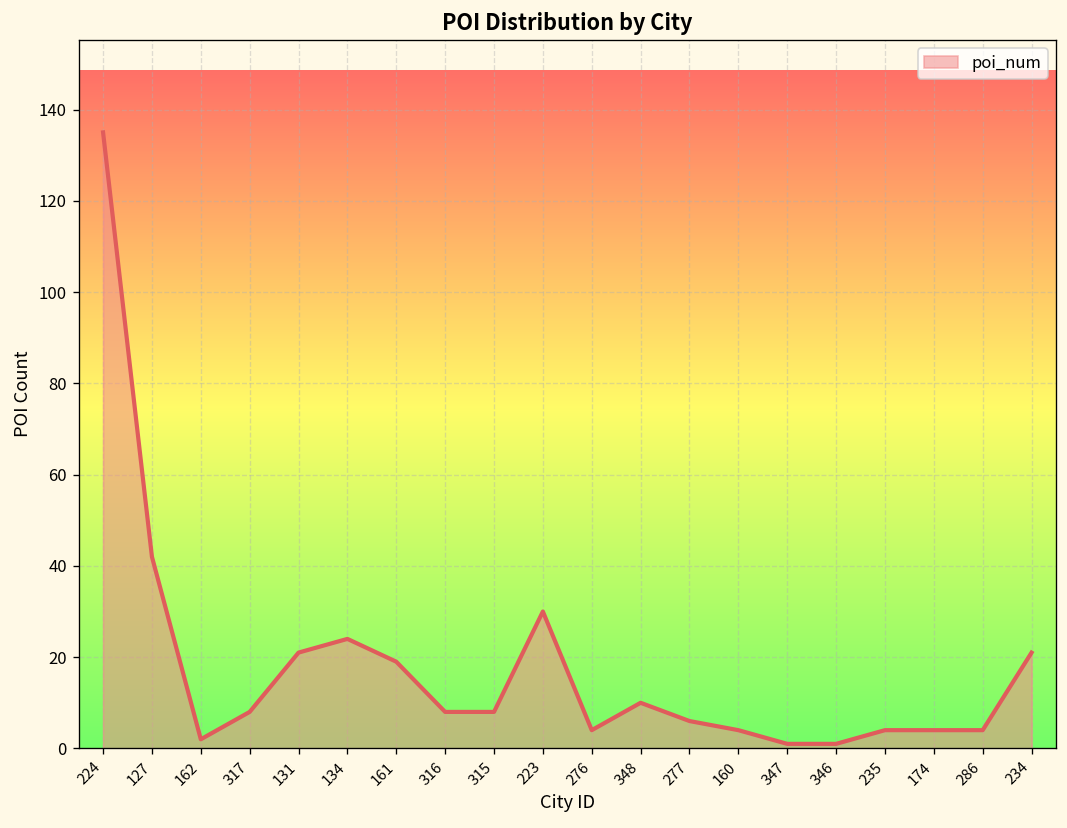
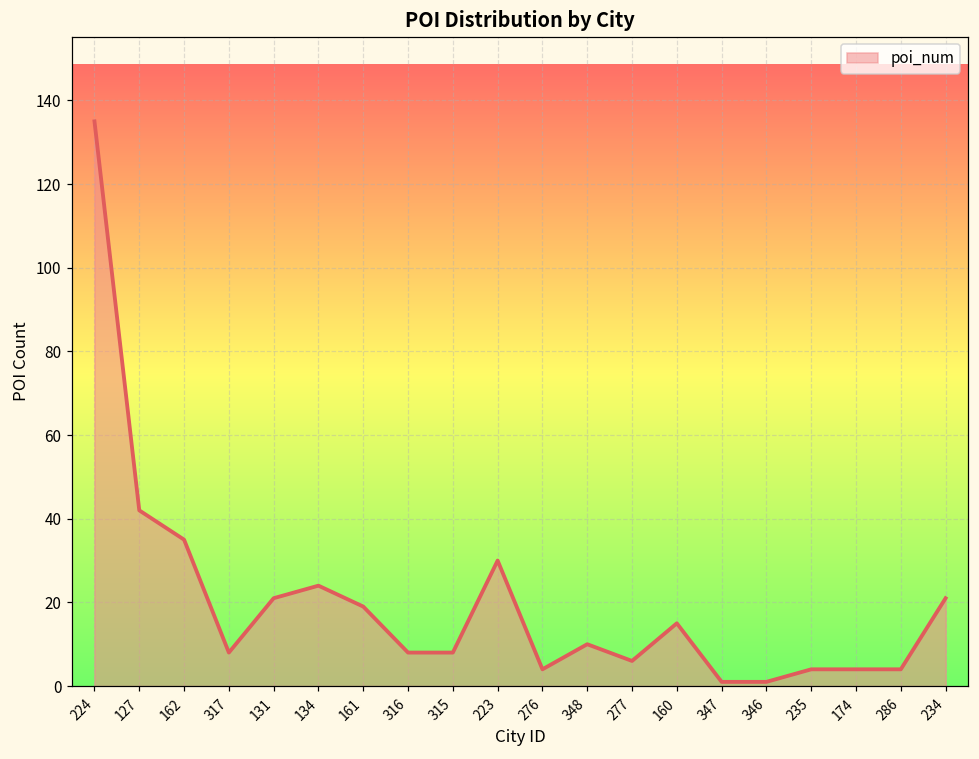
  {
    "224": 135,
    "127": 42,
-   "162": 2,
+   "162": 35,
    "317": 8,
    "131": 21,
    "134": 24,
    "161": 19,
    "316": 8,
    "315": 8,
    "223": 30,
    "276": 4,
    "348": 10,
    "277": 6,
-   "160": 4,
+   "160": 15,
    "347": 1,
    "346": 1,
    "235": 4,
    "174": 4,
    "286": 4,
    "234": 21
  }
